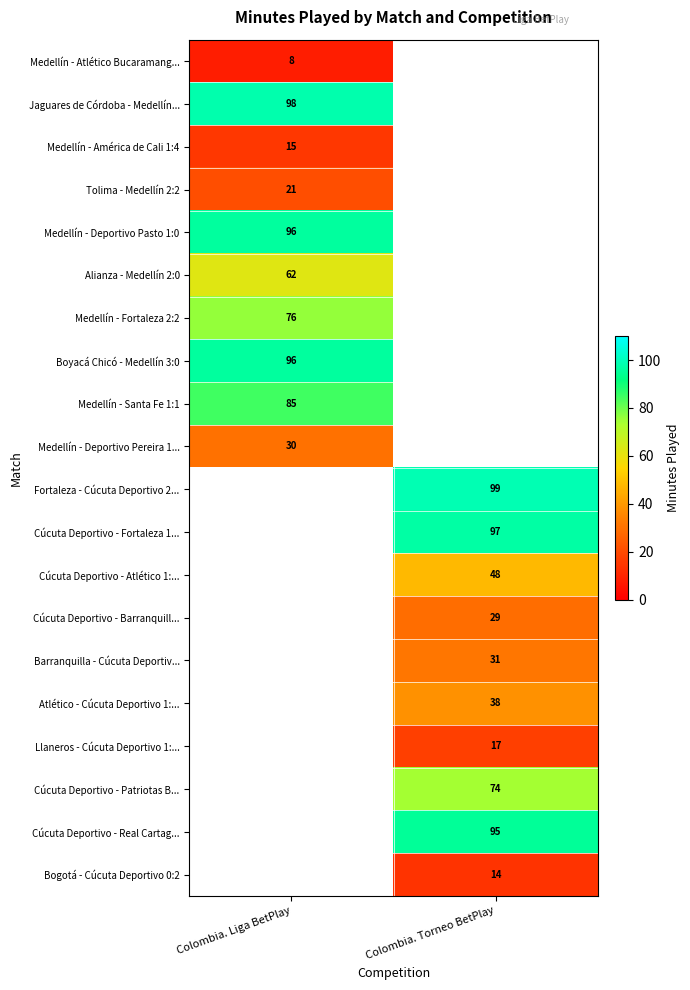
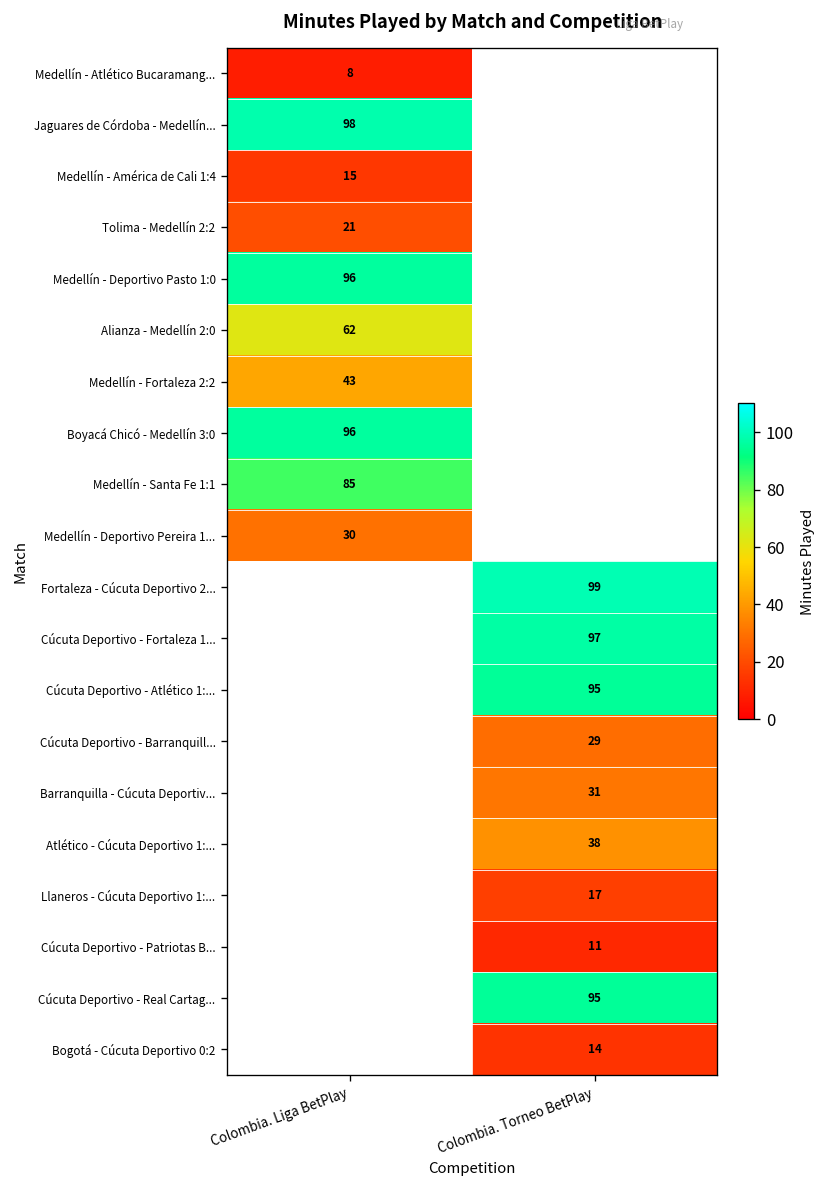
  {
    "Medellín - Atlético Bucaramang...": {
      "Colombia. Liga BetPlay": 8
    },
    "Jaguares de Córdoba - Medellín...": {
      "Colombia. Liga BetPlay": 98
    },
    "Medellín - América de Cali 1:4": {
      "Colombia. Liga BetPlay": 15
    },
    "Tolima - Medellín 2:2": {
      "Colombia. Liga BetPlay": 21
    },
    "Medellín - Deportivo Pasto 1:0": {
      "Colombia. Liga BetPlay": 96
    },
    "Alianza - Medellín 2:0": {
      "Colombia. Liga BetPlay": 62
    },
    "Medellín - Fortaleza 2:2": {
-     "Colombia. Liga BetPlay": 76
+     "Colombia. Liga BetPlay": 43
    },
    "Boyacá Chicó - Medellín 3:0": {
      "Colombia. Liga BetPlay": 96
    },
    "Medellín - Santa Fe 1:1": {
      "Colombia. Liga BetPlay": 85
    },
    "Medellín - Deportivo Pereira 1...": {
      "Colombia. Liga BetPlay": 30
    },
    "Fortaleza - Cúcuta Deportivo 2...": {
      "Colombia. Torneo BetPlay": 99
    },
    "Cúcuta Deportivo - Fortaleza 1...": {
      "Colombia. Torneo BetPlay": 97
    },
    "Cúcuta Deportivo - Atlético 1:...": {
-     "Colombia. Torneo BetPlay": 48
+     "Colombia. Torneo BetPlay": 95
    },
    "Cúcuta Deportivo - Barranquill...": {
      "Colombia. Torneo BetPlay": 29
    },
    "Barranquilla - Cúcuta Deportiv...": {
      "Colombia. Torneo BetPlay": 31
    },
    "Atlético - Cúcuta Deportivo 1:...": {
      "Colombia. Torneo BetPlay": 38
    },
    "Llaneros - Cúcuta Deportivo 1:...": {
      "Colombia. Torneo BetPlay": 17
    },
    "Cúcuta Deportivo - Patriotas B...": {
-     "Colombia. Torneo BetPlay": 74
+     "Colombia. Torneo BetPlay": 11
    },
    "Cúcuta Deportivo - Real Cartag...": {
      "Colombia. Torneo BetPlay": 95
    },
    "Bogotá - Cúcuta Deportivo 0:2": {
      "Colombia. Torneo BetPlay": 14
    }
  }
